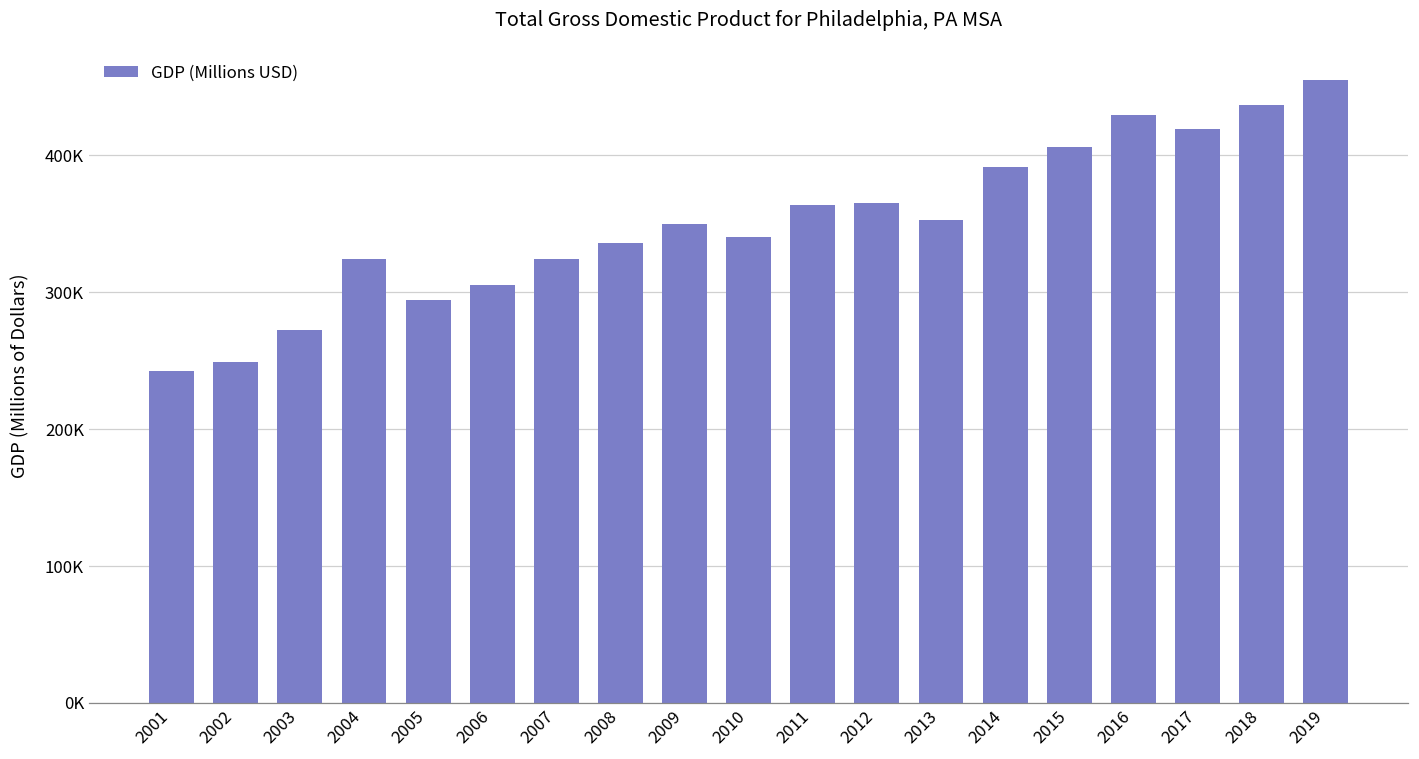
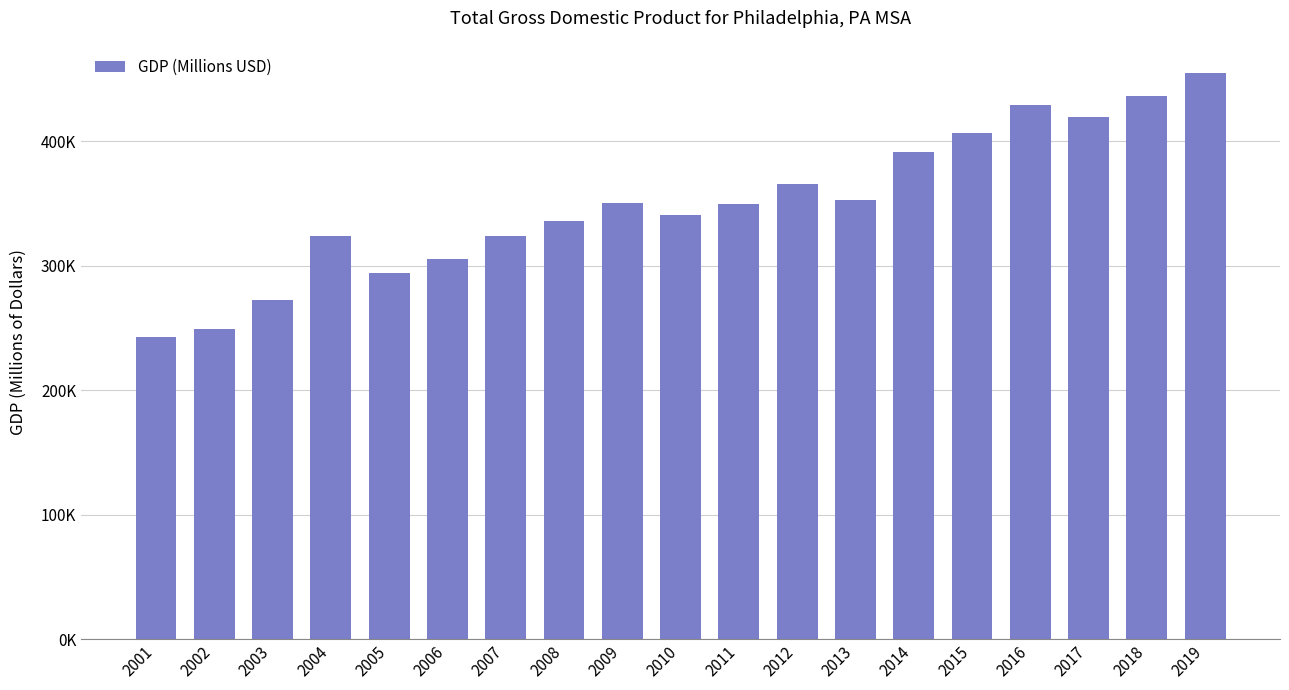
  {
    "2001": 243000,
    "2002": 249000,
    "2003": 273000,
    "2004": 324000,
    "2005": 294000,
    "2006": 305000,
    "2007": 324000,
    "2008": 336000,
    "2009": 350000,
    "2010": 341000,
-   "2011": 363000,
+   "2011": 349000,
    "2012": 365000,
    "2013": 353000,
    "2014": 391000,
    "2015": 406000,
    "2016": 429000,
    "2017": 419000,
    "2018": 437000,
    "2019": 455000
  }
